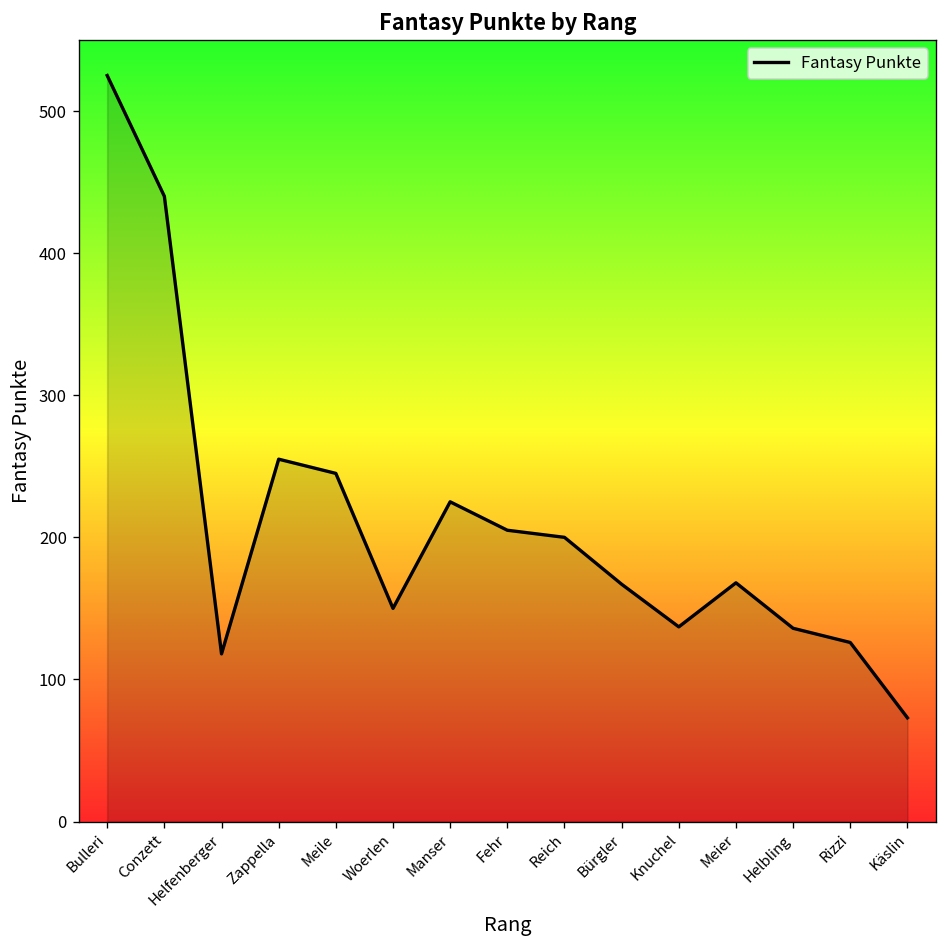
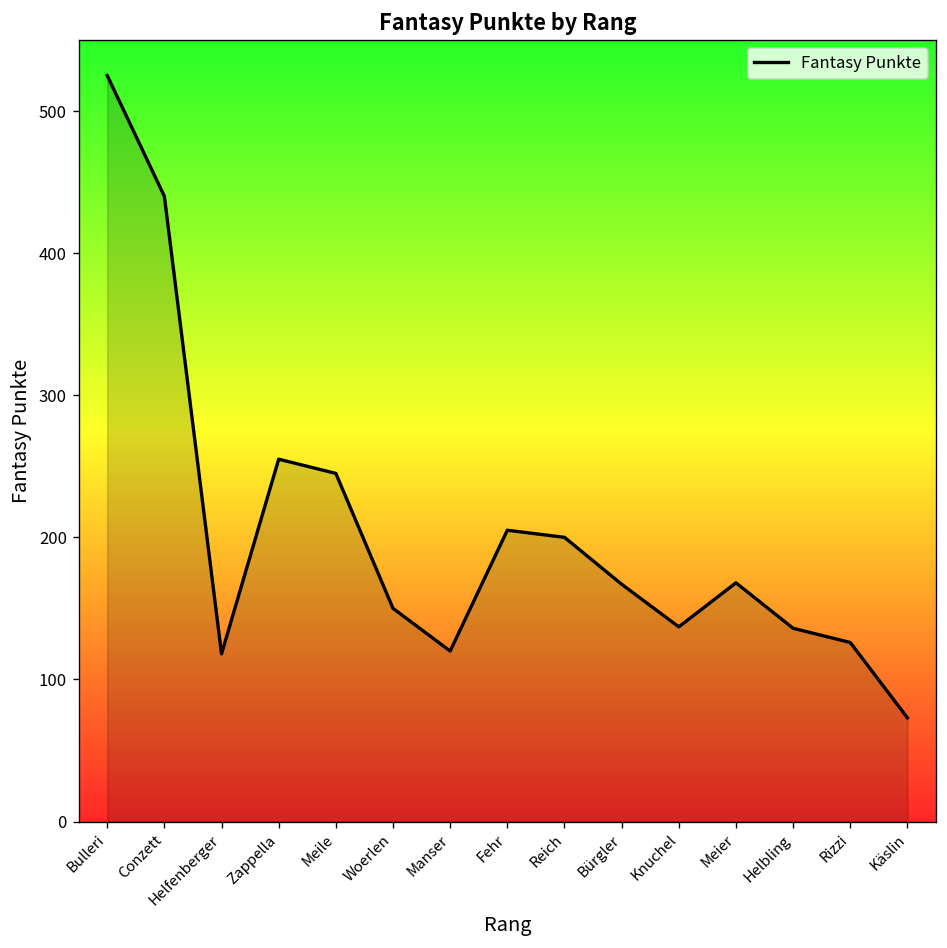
  {
    "Bulleri": 525,
    "Conzett": 440,
    "Helfenberger": 118,
    "Zappella": 255,
    "Meile": 245,
    "Woerlen": 150,
-   "Manser": 225,
+   "Manser": 120,
    "Fehr": 205,
    "Reich": 200,
    "Bürgler": 167,
    "Knuchel": 137,
    "Meier": 168,
    "Helbling": 136,
    "Rizzi": 126,
    "Käslin": 73
  }
